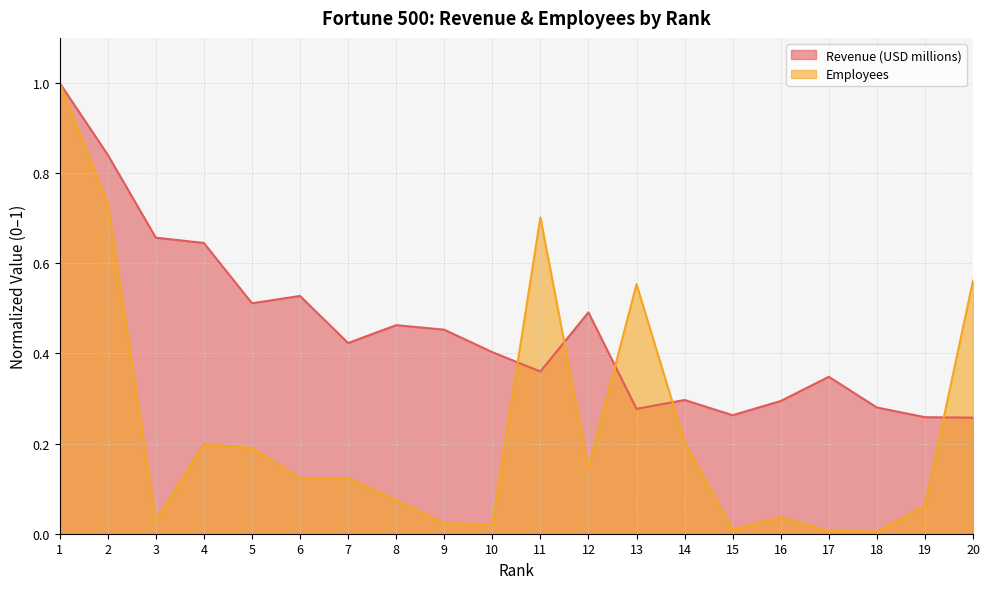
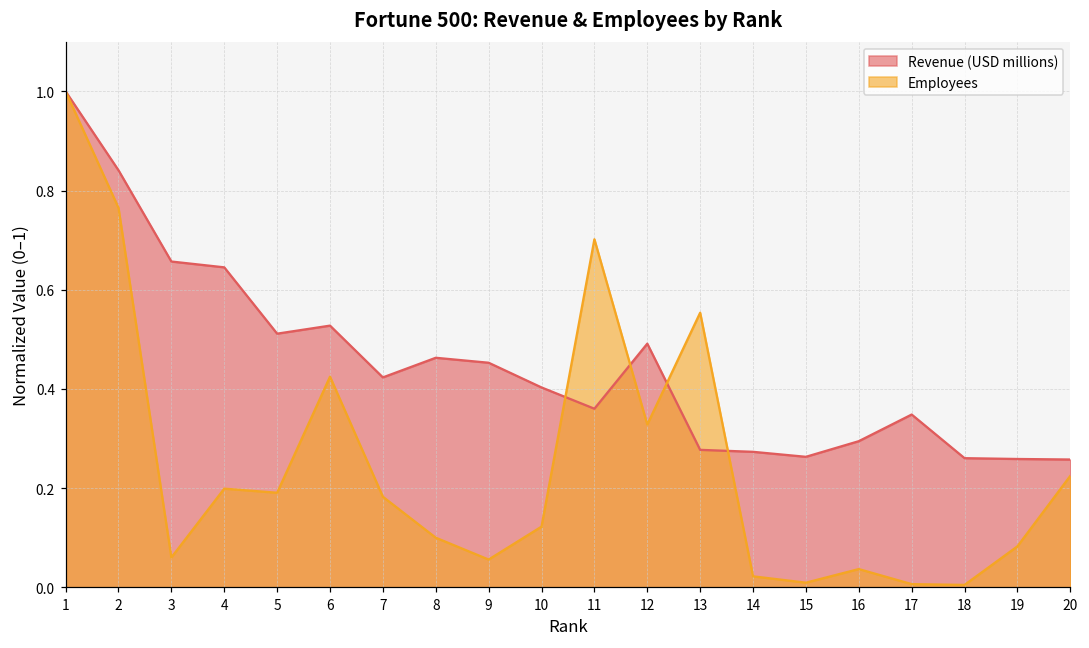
  {
    "Revenue (USD millions)": {
      "2": 0.84,
      "3": 0.66,
      "4": 0.65,
      "5": 0.51,
      "6": 0.53,
      "7": 0.42,
      "8": 0.46,
      "9": 0.45,
      "10": 0.40,
      "11": 0.36,
      "12": 0.49,
      "13": 0.28,
-     "14": 0.30,
+     "14": 0.27,
      "15": 0.26,
      "16": 0.29,
      "17": 0.35,
-     "18": 0.28,
+     "18": 0.26,
      "19": 0.26,
      "20": 0.26
    },
    "Employees": {
-     "2": 0.73,
-     "3": 0.03,
+     "2": 0.76,
+     "3": 0.06,
      "4": 0.20,
      "5": 0.19,
-     "6": 0.12,
-     "7": 0.12,
-     "8": 0.07,
-     "9": 0.02,
-     "10": 0.02,
+     "6": 0.42,
+     "7": 0.18,
+     "8": 0.10,
+     "9": 0.06,
+     "10": 0.12,
      "11": 0.70,
-     "12": 0.14,
+     "12": 0.33,
      "13": 0.55,
-     "14": 0.20,
+     "14": 0.02,
      "15": 0.01,
      "16": 0.04,
      "17": 0.01,
      "18": 0.00,
-     "19": 0.06,
-     "20": 0.56
+     "19": 0.08,
+     "20": 0.22
    }
  }
